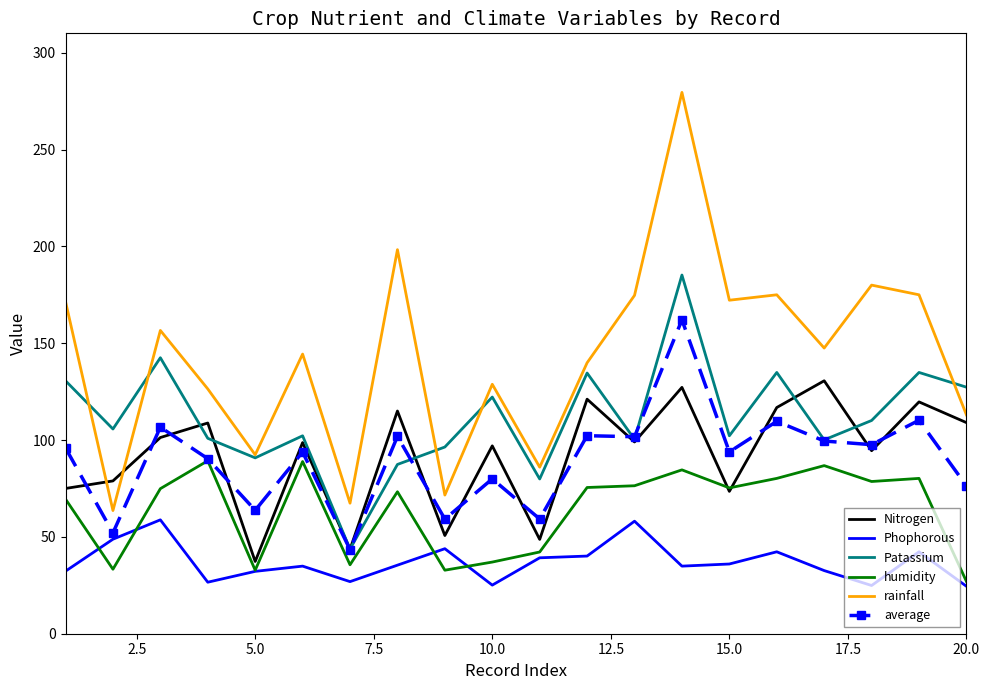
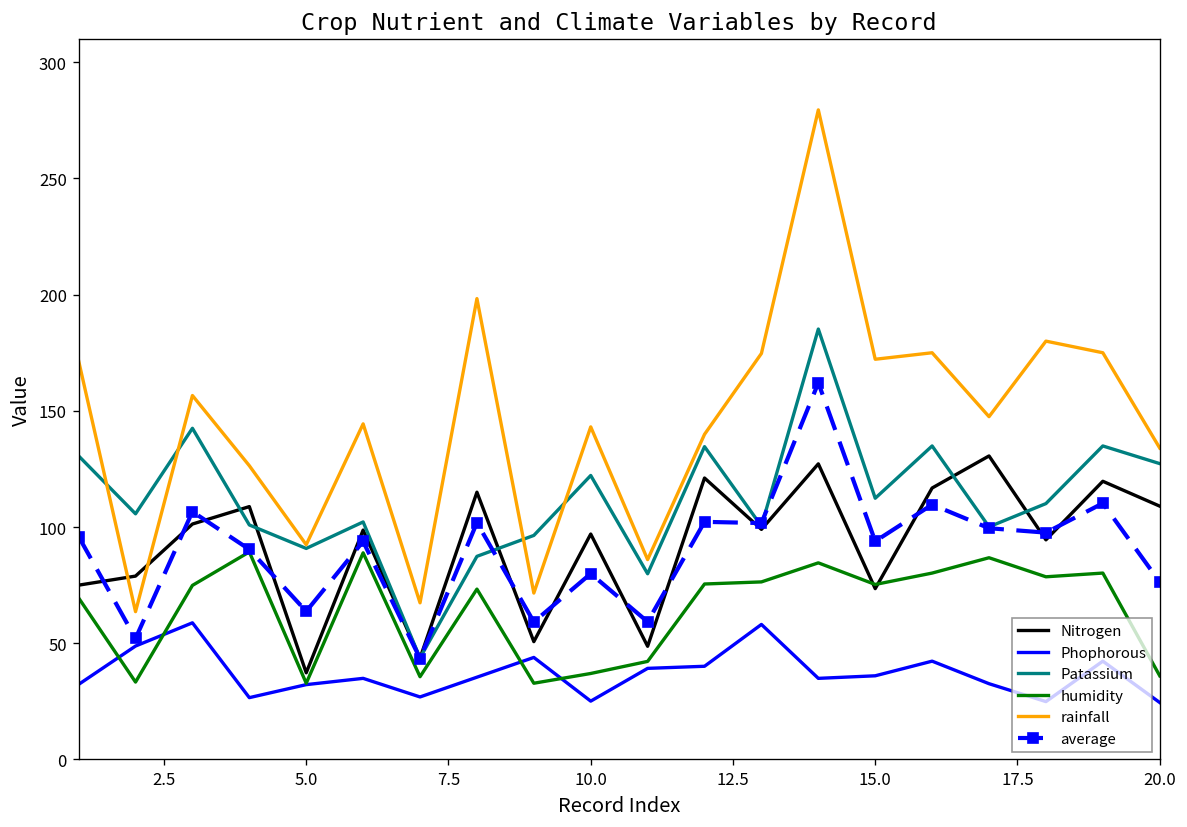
  {
    "Nitrogen": {
      "5.0": 37,
      "10.0": 97,
      "15.0": 74,
      "20.0": 109
    },
    "Patassium": {
      "5.0": 91,
      "10.0": 122,
-     "15.0": 102,
+     "15.0": 112,
      "20.0": 127
    },
    "humidity": {
      "10.0": 37,
      "15.0": 75,
-     "20.0": 27
+     "20.0": 36
    },
    "rainfall": {
      "5.0": 92,
-     "10.0": 129,
+     "10.0": 143,
      "15.0": 172,
-     "20.0": 113
+     "20.0": 134
    }
  }
